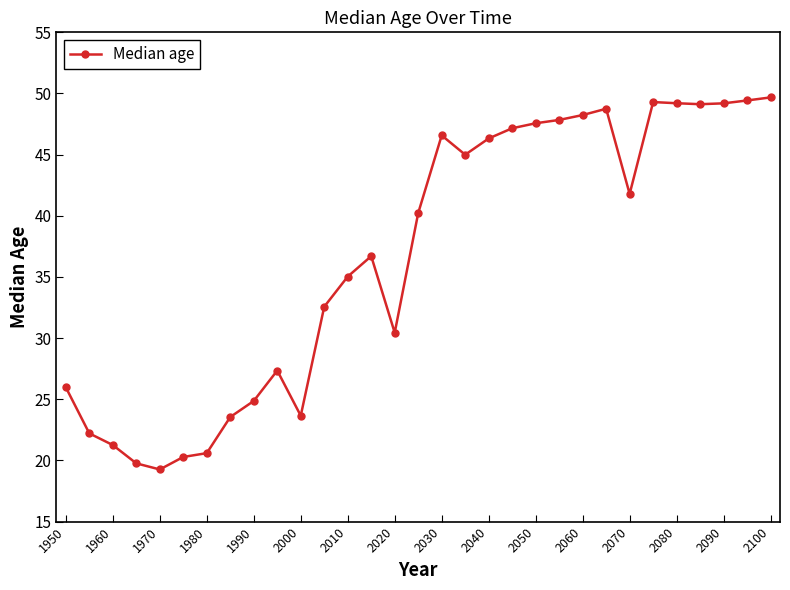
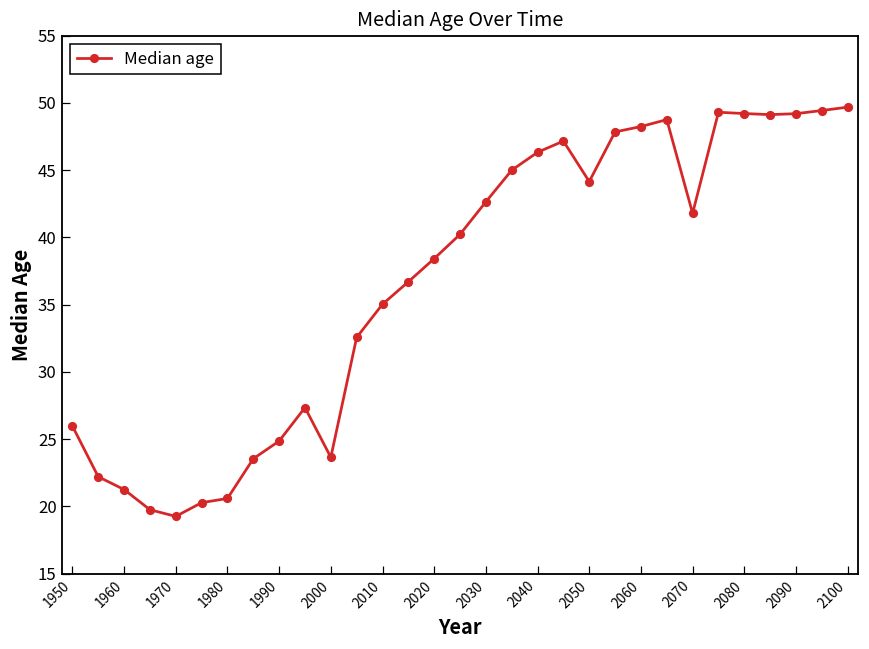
  {
    "1950": 26.0,
    "1960": 21.3,
    "1970": 19.3,
    "1980": 20.6,
    "1990": 24.9,
    "2000": 23.7,
    "2010": 35.0,
-   "2020": 30.4,
-   "2030": 46.6,
+   "2020": 38.4,
+   "2030": 42.6,
    "2040": 46.3,
-   "2050": 47.6,
+   "2050": 44.1,
    "2060": 48.2,
    "2070": 41.8,
    "2080": 49.2,
    "2090": 49.2,
    "2100": 49.7
  }
